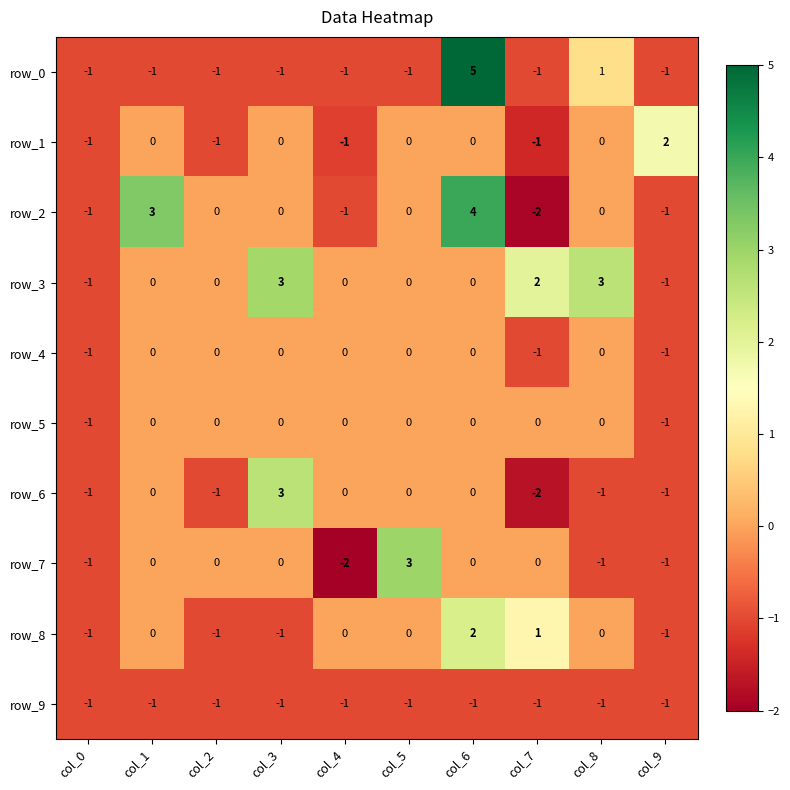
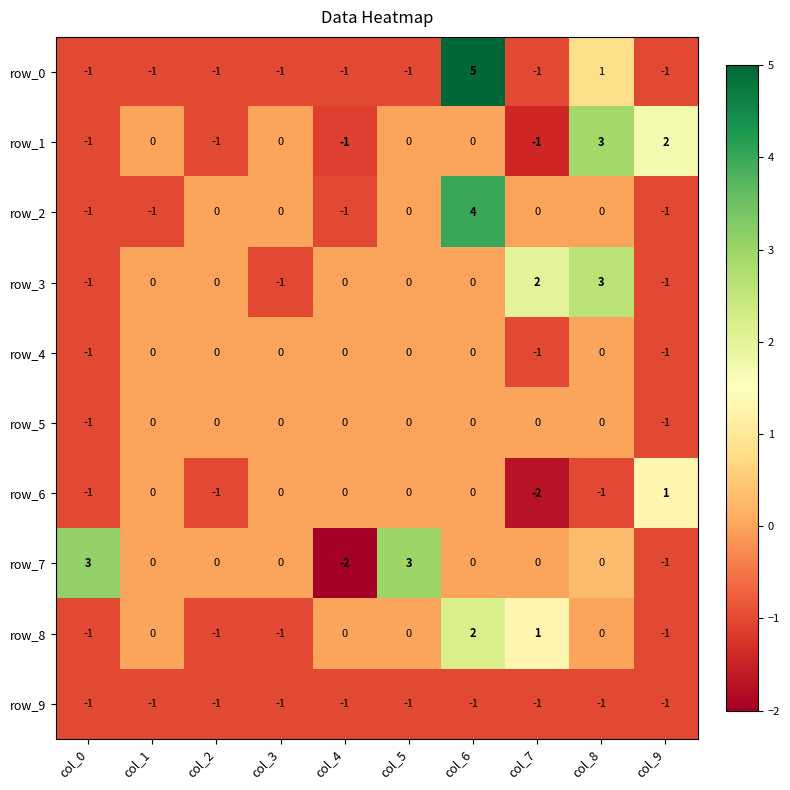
  {
    "row_0": {
      "col_0": -1,
      "col_1": -1,
      "col_2": -1,
      "col_3": -1,
      "col_4": -1,
      "col_5": -1,
      "col_6": 5,
      "col_7": -1,
      "col_8": 1,
      "col_9": -1
    },
    "row_1": {
      "col_0": -1,
      "col_1": 0,
      "col_2": -1,
      "col_3": 0,
      "col_4": -1,
      "col_5": 0,
      "col_6": 0,
      "col_7": -1,
-     "col_8": 0,
+     "col_8": 3,
      "col_9": 2
    },
    "row_2": {
      "col_0": -1,
-     "col_1": 3,
+     "col_1": -1,
      "col_2": 0,
      "col_3": 0,
      "col_4": -1,
      "col_5": 0,
      "col_6": 4,
-     "col_7": -2,
+     "col_7": 0,
      "col_8": 0,
      "col_9": -1
    },
    "row_3": {
      "col_0": -1,
      "col_1": 0,
      "col_2": 0,
-     "col_3": 3,
+     "col_3": -1,
      "col_4": 0,
      "col_5": 0,
      "col_6": 0,
      "col_7": 2,
      "col_8": 3,
      "col_9": -1
    },
    "row_4": {
      "col_0": -1,
      "col_1": 0,
      "col_2": 0,
      "col_3": 0,
      "col_4": 0,
      "col_5": 0,
      "col_6": 0,
      "col_7": -1,
      "col_8": 0,
      "col_9": -1
    },
    "row_5": {
      "col_0": -1,
      "col_1": 0,
      "col_2": 0,
      "col_3": 0,
      "col_4": 0,
      "col_5": 0,
      "col_6": 0,
      "col_7": 0,
      "col_8": 0,
      "col_9": -1
    },
    "row_6": {
      "col_0": -1,
      "col_1": 0,
      "col_2": -1,
-     "col_3": 3,
+     "col_3": 0,
      "col_4": 0,
      "col_5": 0,
      "col_6": 0,
      "col_7": -2,
      "col_8": -1,
-     "col_9": -1
+     "col_9": 1
    },
    "row_7": {
-     "col_0": -1,
+     "col_0": 3,
      "col_1": 0,
      "col_2": 0,
      "col_3": 0,
      "col_4": -2,
      "col_5": 3,
      "col_6": 0,
      "col_7": 0,
-     "col_8": -1,
+     "col_8": 0,
      "col_9": -1
    },
    "row_8": {
      "col_0": -1,
      "col_1": 0,
      "col_2": -1,
      "col_3": -1,
      "col_4": 0,
      "col_5": 0,
      "col_6": 2,
      "col_7": 1,
      "col_8": 0,
      "col_9": -1
    },
    "row_9": {
      "col_0": -1,
      "col_1": -1,
      "col_2": -1,
      "col_3": -1,
      "col_4": -1,
      "col_5": -1,
      "col_6": -1,
      "col_7": -1,
      "col_8": -1,
      "col_9": -1
    }
  }
